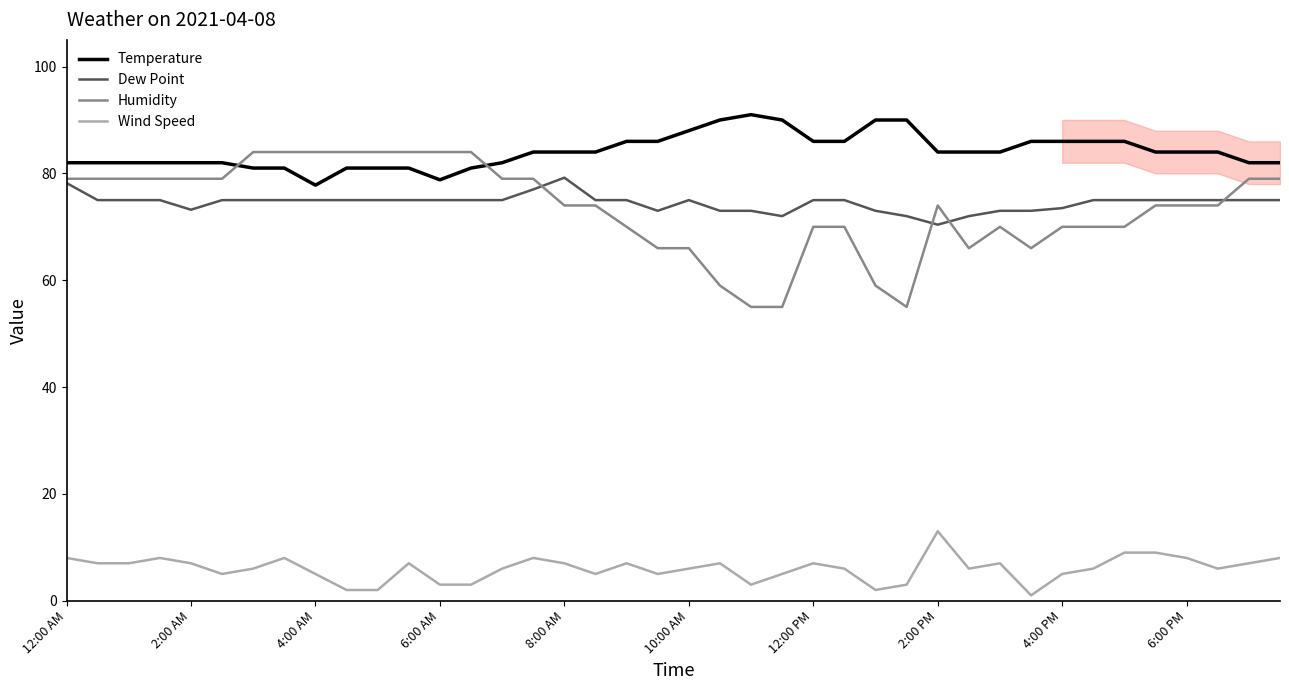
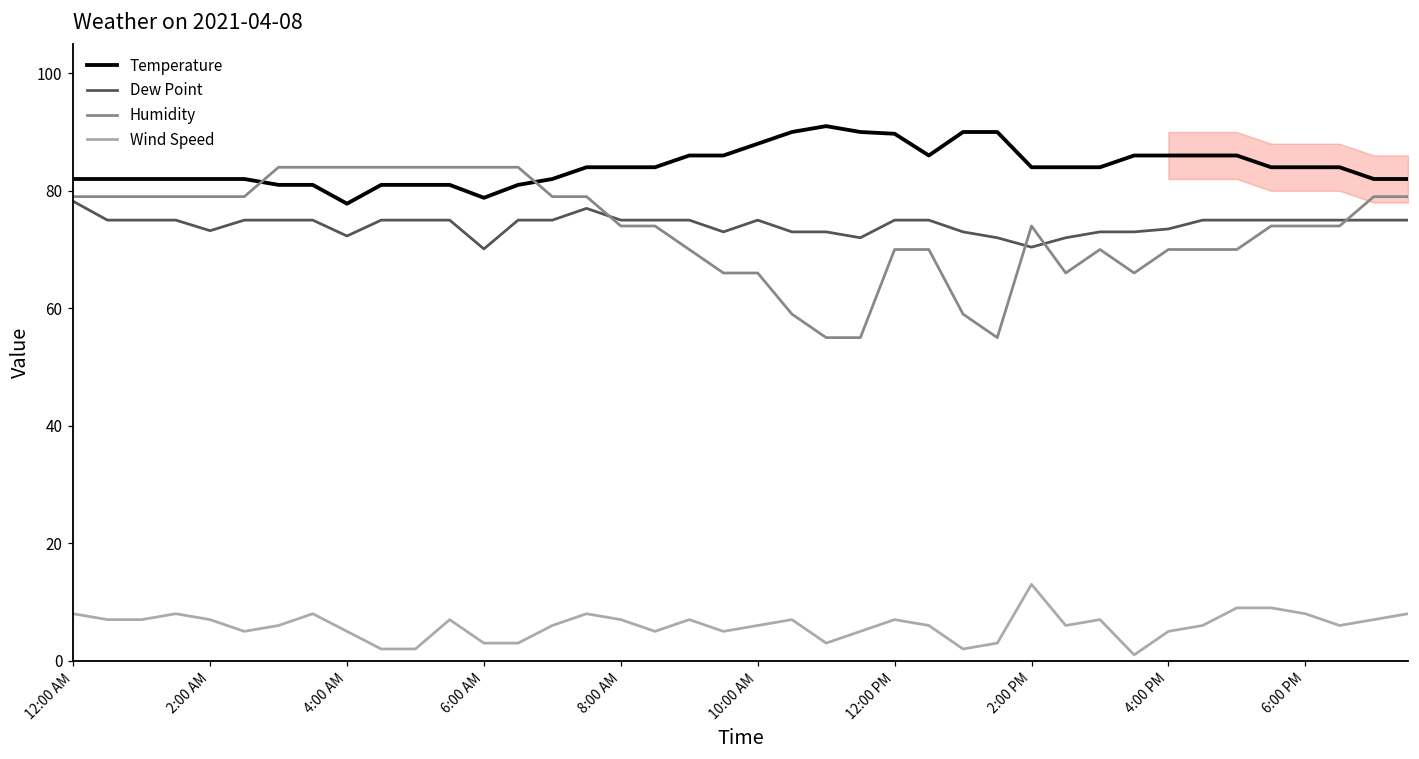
  {
    "Temperature": {
      "12:00 AM": 82,
      "2:00 AM": 82,
      "4:00 AM": 78,
      "6:00 AM": 79,
      "8:00 AM": 84,
      "10:00 AM": 88,
-     "12:00 PM": 86,
+     "12:00 PM": 90,
      "2:00 PM": 84,
      "4:00 PM": 86,
      "6:00 PM": 84
    },
    "Dew Point": {
      "12:00 AM": 78,
      "2:00 AM": 73,
-     "4:00 AM": 75,
-     "6:00 AM": 75,
-     "8:00 AM": 79,
+     "4:00 AM": 72,
+     "6:00 AM": 70,
+     "8:00 AM": 75,
      "10:00 AM": 75,
      "12:00 PM": 75,
      "2:00 PM": 70,
      "4:00 PM": 74,
      "6:00 PM": 75
    }
  }
